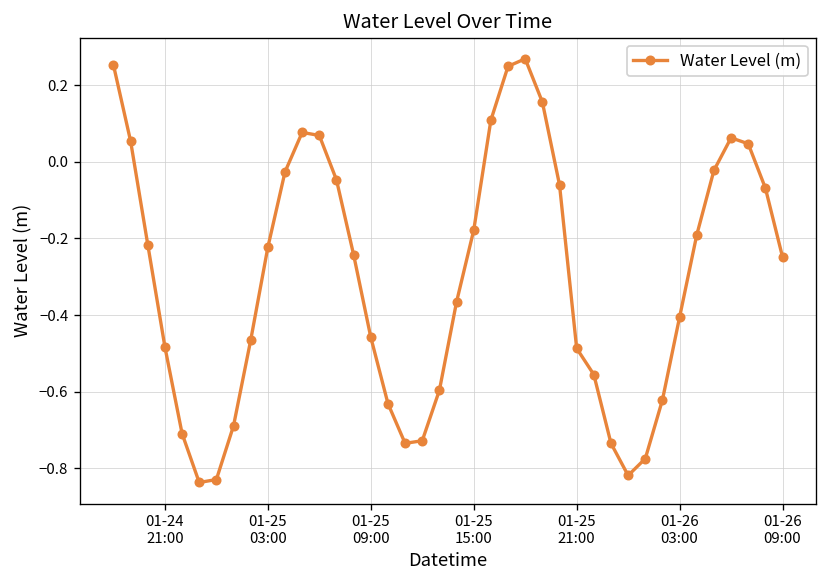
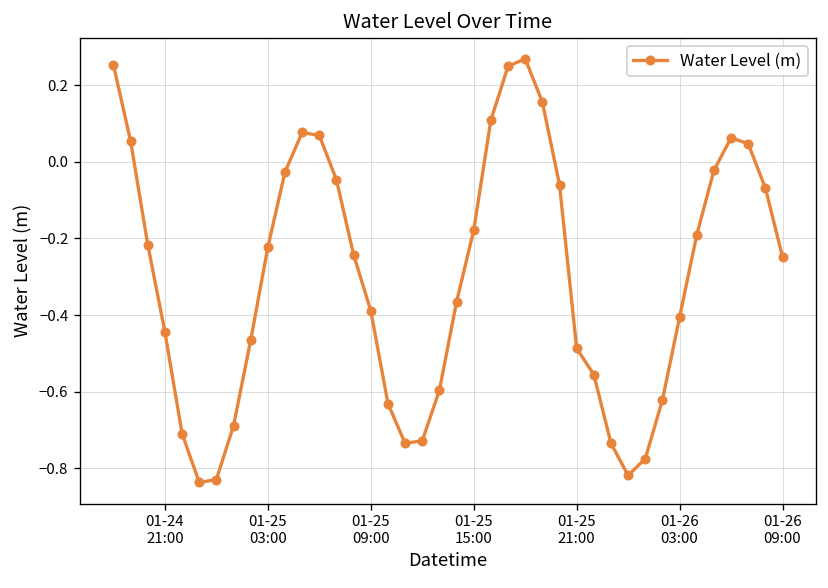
  {
-   "01-24 21:00": -0.48,
+   "01-24 21:00": -0.44,
    "01-25 03:00": -0.22,
-   "01-25 09:00": -0.46,
+   "01-25 09:00": -0.39,
    "01-25 15:00": -0.18,
    "01-25 21:00": -0.49,
    "01-26 03:00": -0.41,
    "01-26 09:00": -0.25
  }
